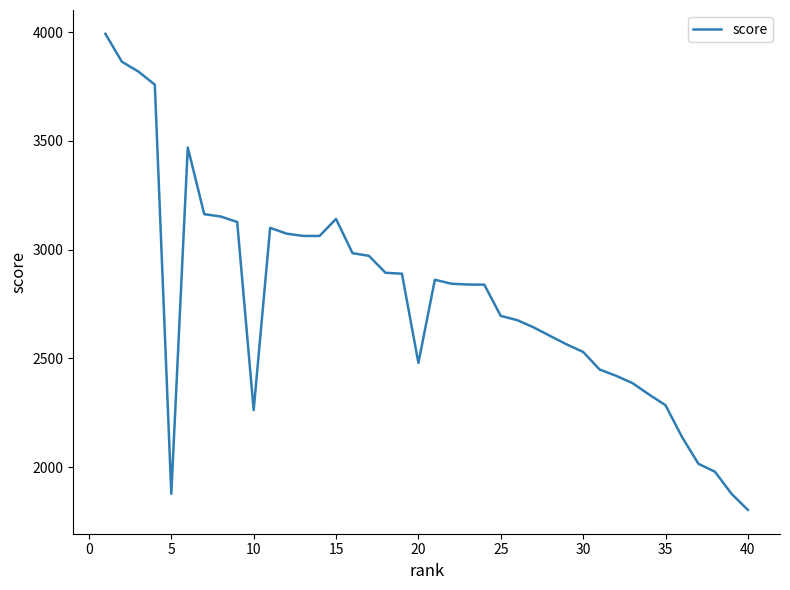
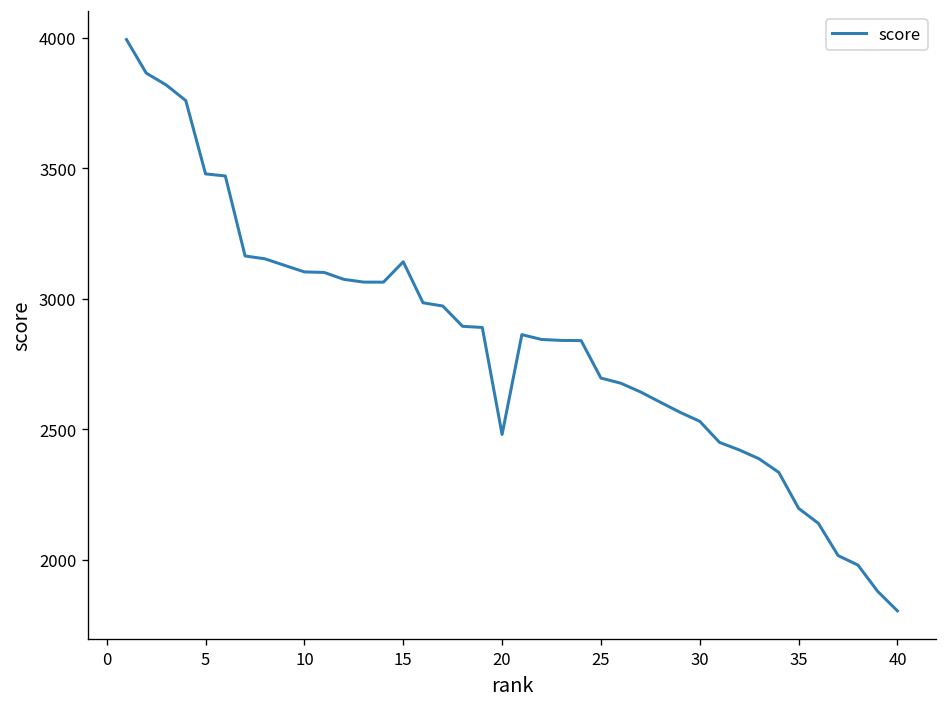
  {
-   "5": 1880,
-   "10": 2260,
+   "5": 3480,
+   "10": 3100,
    "15": 3140,
    "20": 2480,
    "25": 2700,
    "30": 2530,
-   "35": 2280,
+   "35": 2200,
    "40": 1800
  }
